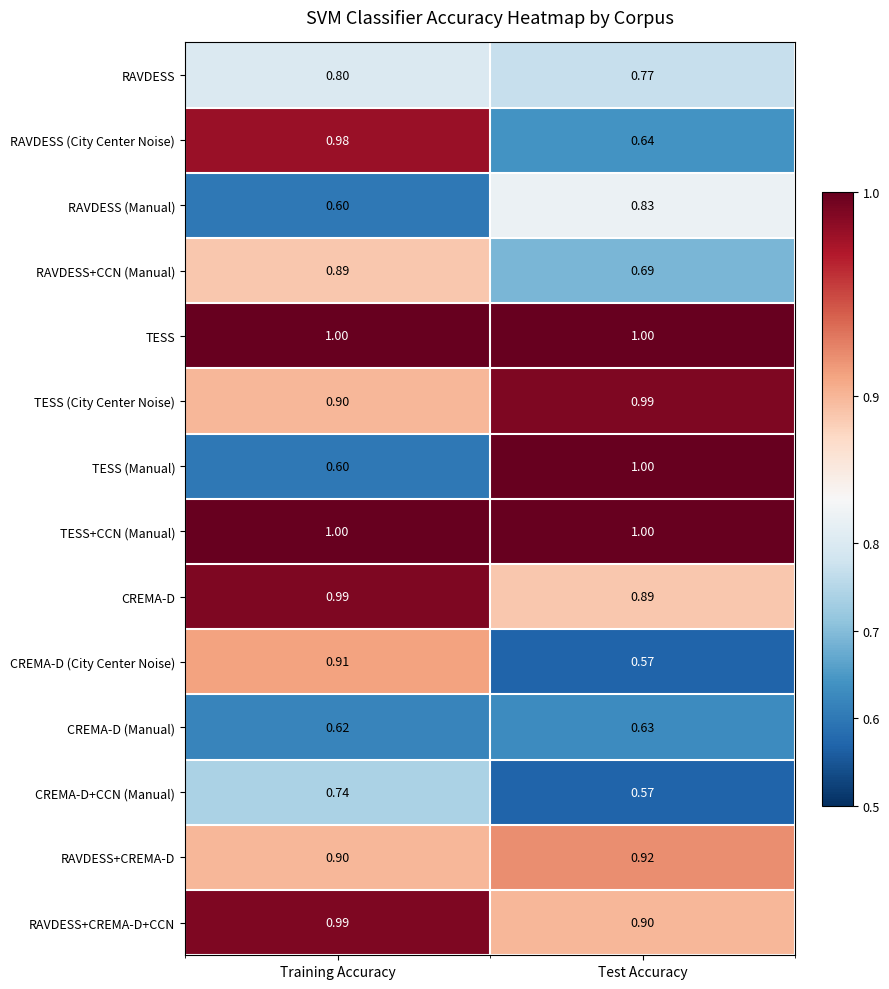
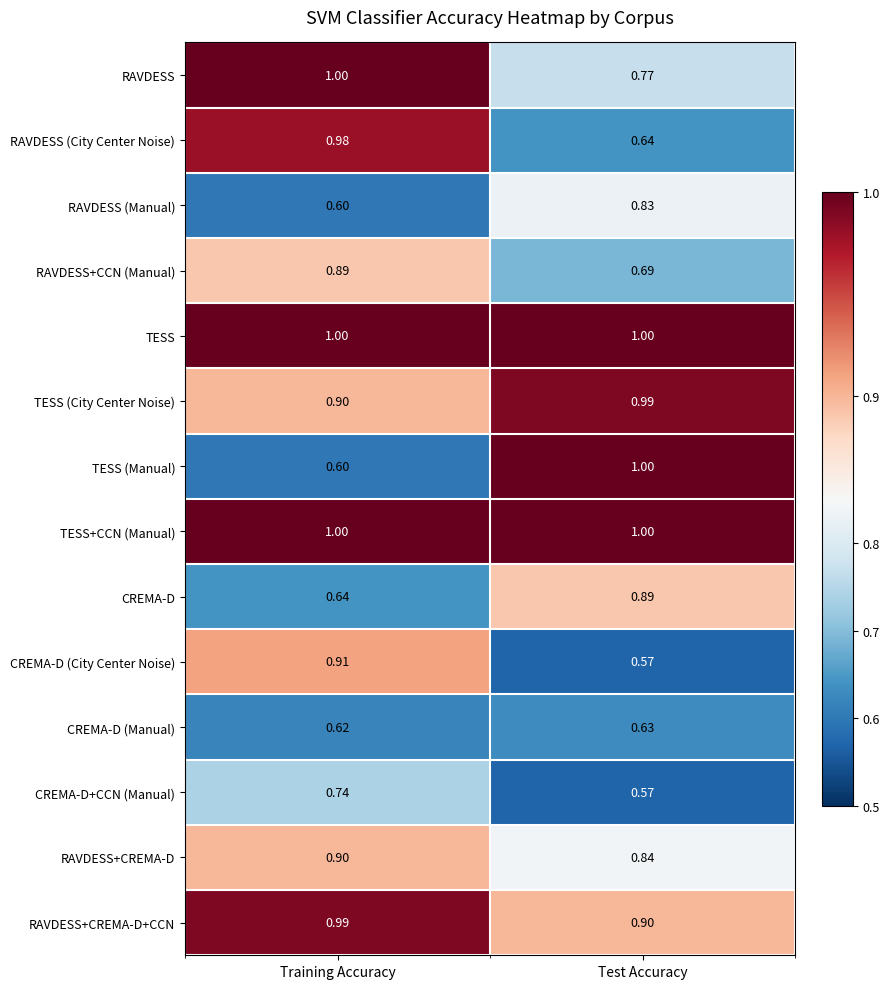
  {
    "RAVDESS": {
-     "Training Accuracy": 0.80,
+     "Training Accuracy": 1.00,
      "Test Accuracy": 0.77
    },
    "RAVDESS (City Center Noise)": {
      "Training Accuracy": 0.98,
      "Test Accuracy": 0.64
    },
    "RAVDESS (Manual)": {
      "Training Accuracy": 0.60,
      "Test Accuracy": 0.83
    },
    "RAVDESS+CCN (Manual)": {
      "Training Accuracy": 0.89,
      "Test Accuracy": 0.69
    },
    "TESS": {
      "Training Accuracy": 1.00,
      "Test Accuracy": 1.00
    },
    "TESS (City Center Noise)": {
      "Training Accuracy": 0.90,
      "Test Accuracy": 0.99
    },
    "TESS (Manual)": {
      "Training Accuracy": 0.60,
      "Test Accuracy": 1.00
    },
    "TESS+CCN (Manual)": {
      "Training Accuracy": 1.00,
      "Test Accuracy": 1.00
    },
    "CREMA-D": {
-     "Training Accuracy": 0.99,
+     "Training Accuracy": 0.64,
      "Test Accuracy": 0.89
    },
    "CREMA-D (City Center Noise)": {
      "Training Accuracy": 0.91,
      "Test Accuracy": 0.57
    },
    "CREMA-D (Manual)": {
      "Training Accuracy": 0.62,
      "Test Accuracy": 0.63
    },
    "CREMA-D+CCN (Manual)": {
      "Training Accuracy": 0.74,
      "Test Accuracy": 0.57
    },
    "RAVDESS+CREMA-D": {
      "Training Accuracy": 0.90,
-     "Test Accuracy": 0.92
+     "Test Accuracy": 0.84
    },
    "RAVDESS+CREMA-D+CCN": {
      "Training Accuracy": 0.99,
      "Test Accuracy": 0.90
    }
  }
